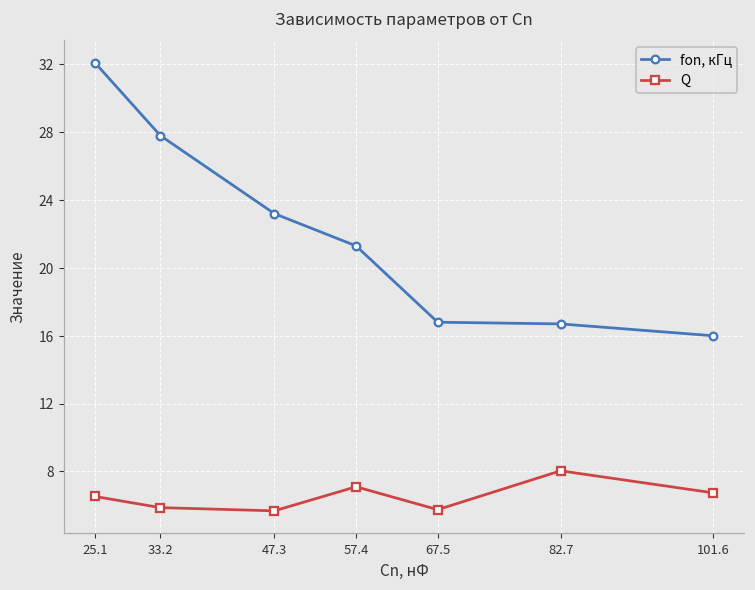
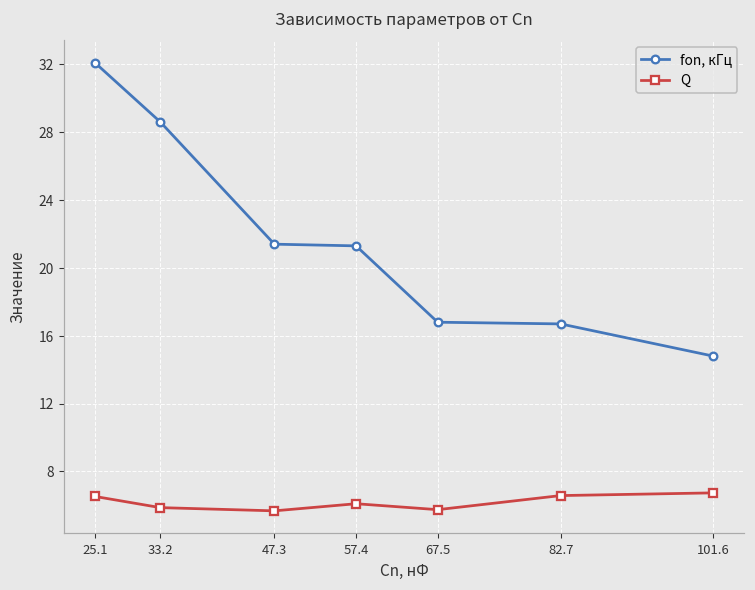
  {
    "fon, кГц": {
      "25.1": 32.1,
-     "33.2": 27.8,
-     "47.3": 23.2,
+     "33.2": 28.6,
+     "47.3": 21.4,
      "57.4": 21.3,
      "67.5": 16.8,
      "82.7": 16.7,
-     "101.6": 16.0
+     "101.6": 14.8
    },
    "Q": {
      "25.1": 6.5,
      "33.2": 5.9,
      "47.3": 5.7,
-     "57.4": 7.1,
+     "57.4": 6.1,
      "67.5": 5.8,
-     "82.7": 8.0,
+     "82.7": 6.6,
      "101.6": 6.7
    }
  }
